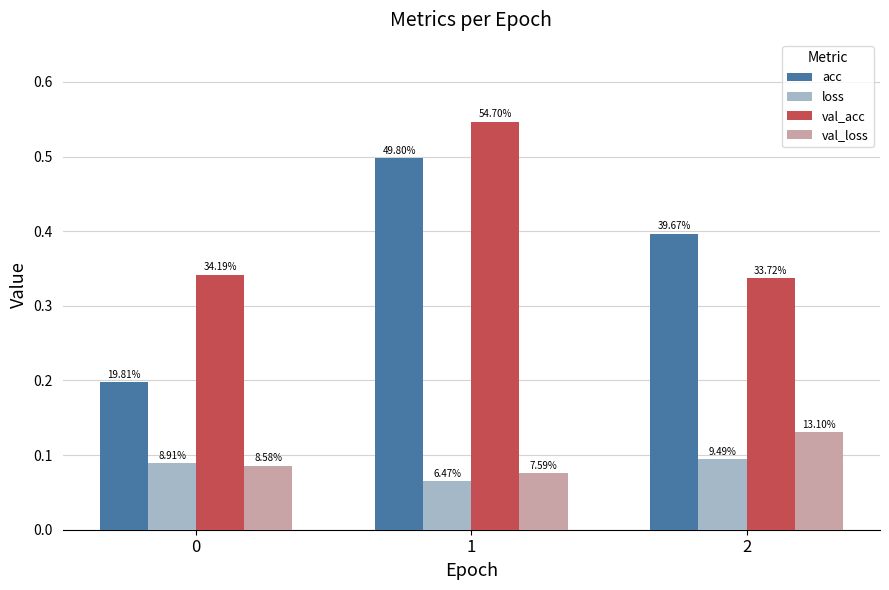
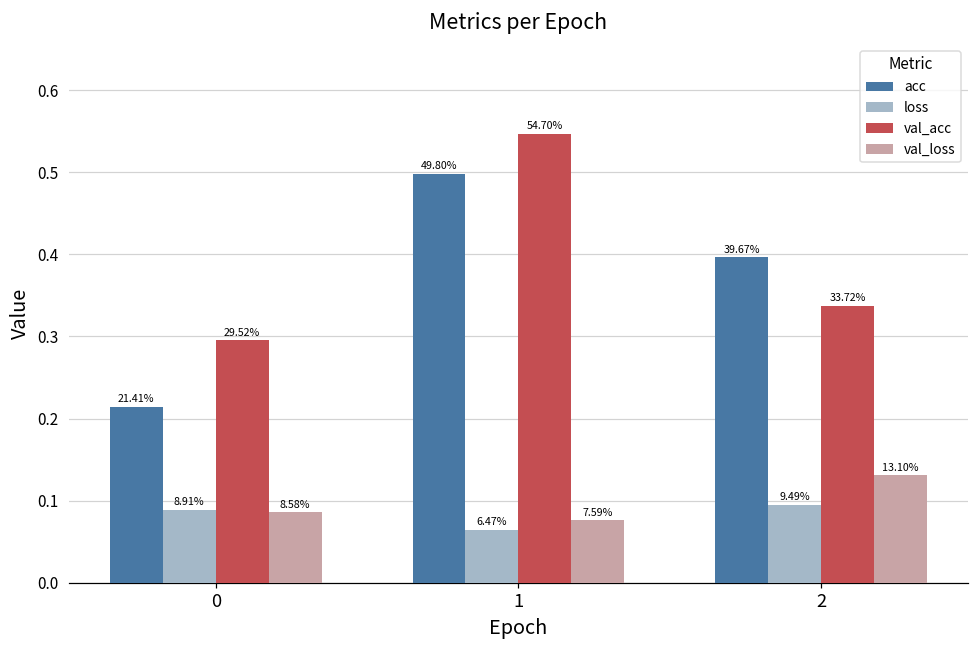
  {
    "acc": {
-     "0": "19.81%",
+     "0": "21.41%",
      "1": "49.80%",
      "2": "39.67%"
    },
    "val_acc": {
-     "0": "34.19%",
+     "0": "29.52%",
      "1": "54.70%",
      "2": "33.72%"
    }
  }
